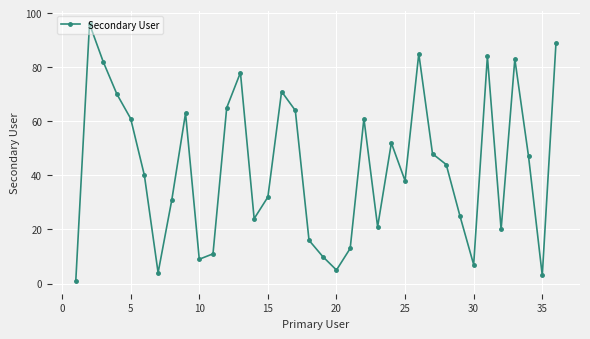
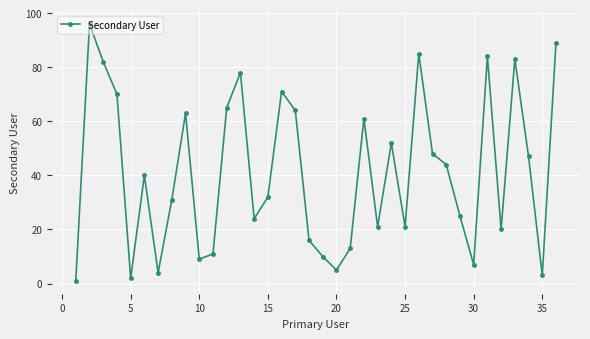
  {
-   "5": 61,
+   "5": 2,
    "10": 9,
    "15": 32,
    "20": 5,
-   "25": 38,
+   "25": 21,
    "30": 7,
    "35": 3
  }
